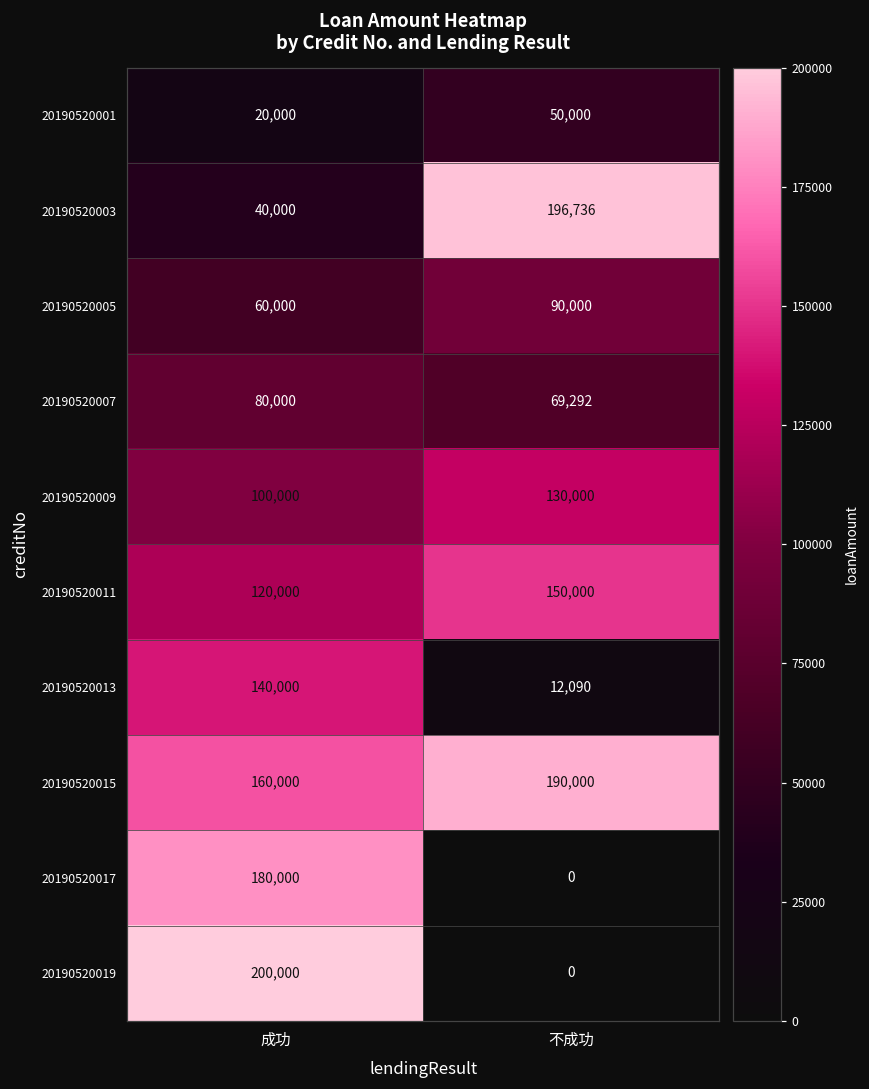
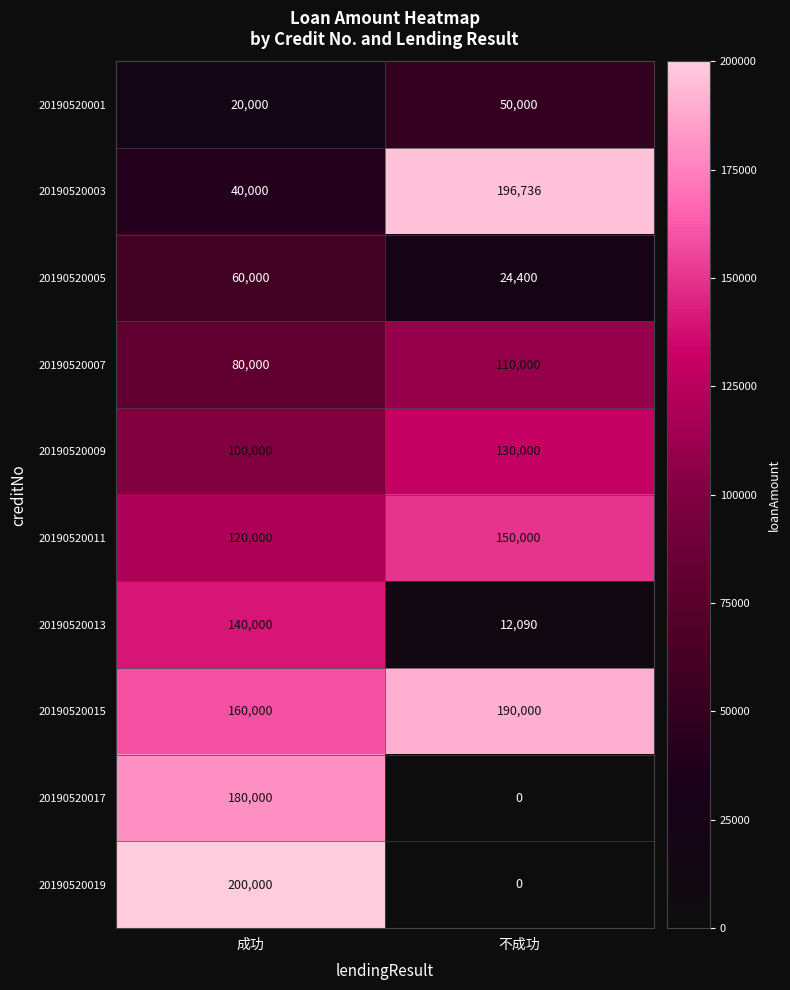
  {
    "20190520001": {
      "成功": "20,000",
      "不成功": "50,000"
    },
    "20190520003": {
      "成功": "40,000",
      "不成功": "196,736"
    },
    "20190520005": {
      "成功": "60,000",
-     "不成功": "90,000"
+     "不成功": "24,400"
    },
    "20190520007": {
      "成功": "80,000",
-     "不成功": "69,292"
+     "不成功": "110,000"
    },
    "20190520009": {
      "成功": "100,000",
      "不成功": "130,000"
    },
    "20190520011": {
      "成功": "120,000",
      "不成功": "150,000"
    },
    "20190520013": {
      "成功": "140,000",
      "不成功": "12,090"
    },
    "20190520015": {
      "成功": "160,000",
      "不成功": "190,000"
    },
    "20190520017": {
      "成功": "180,000",
      "不成功": "0"
    },
    "20190520019": {
      "成功": "200,000",
      "不成功": "0"
    }
  }
